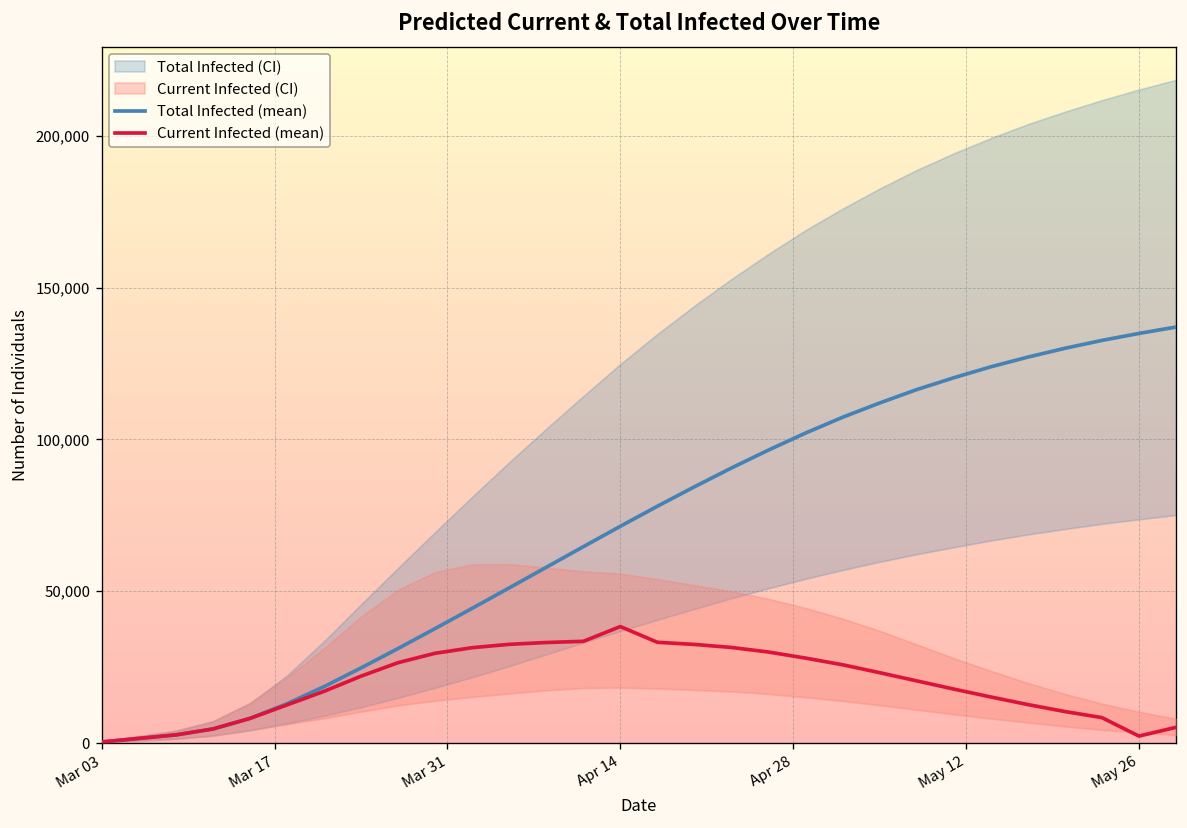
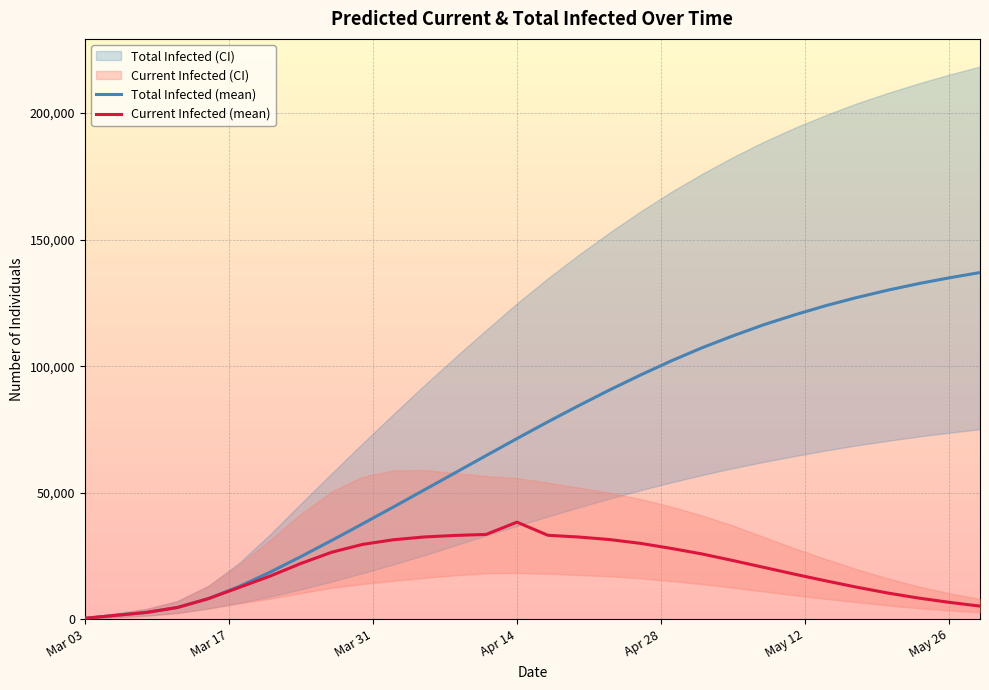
  {
    "Current Infected (mean)": {
      "Apr 14": "38,000",
-     "May 26": "2,000"
+     "May 26": "7,000"
    }
  }
